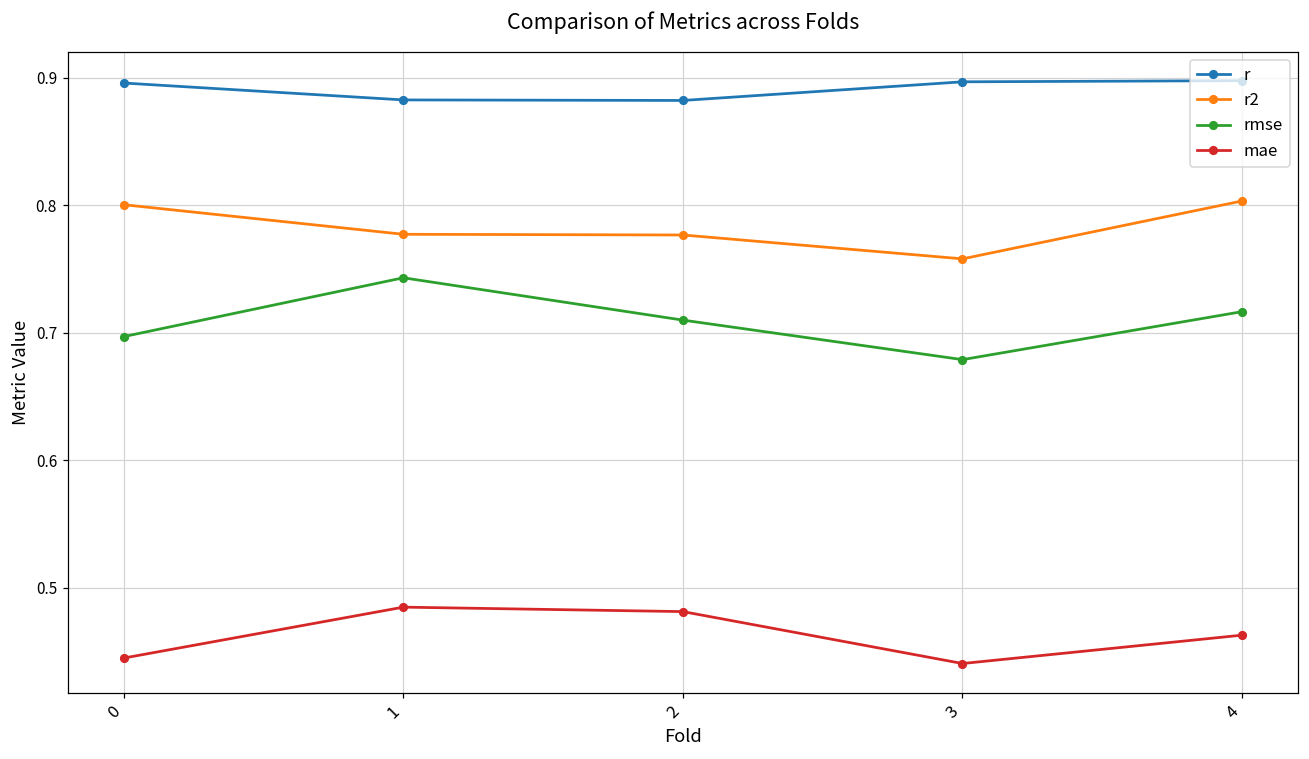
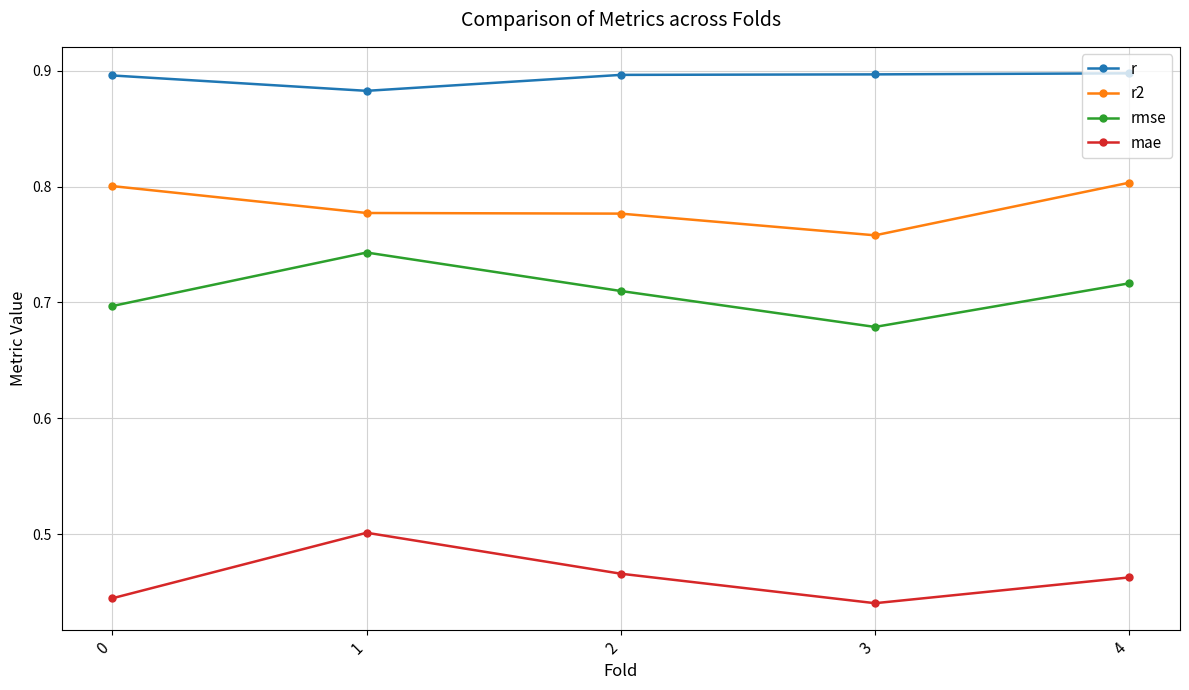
  {
    "r": {
      "0": 0.896,
      "1": 0.883,
-     "2": 0.882,
+     "2": 0.896,
      "3": 0.897
    },
    "r2": {
      "0": 0.800,
      "1": 0.777,
      "2": 0.777,
      "3": 0.758,
      "4": 0.803
    },
    "rmse": {
      "0": 0.697,
      "1": 0.743,
      "2": 0.710,
      "3": 0.679,
      "4": 0.717
    },
    "mae": {
      "0": 0.445,
-     "1": 0.485,
-     "2": 0.481,
+     "1": 0.501,
+     "2": 0.466,
      "3": 0.441,
      "4": 0.463
    }
  }
